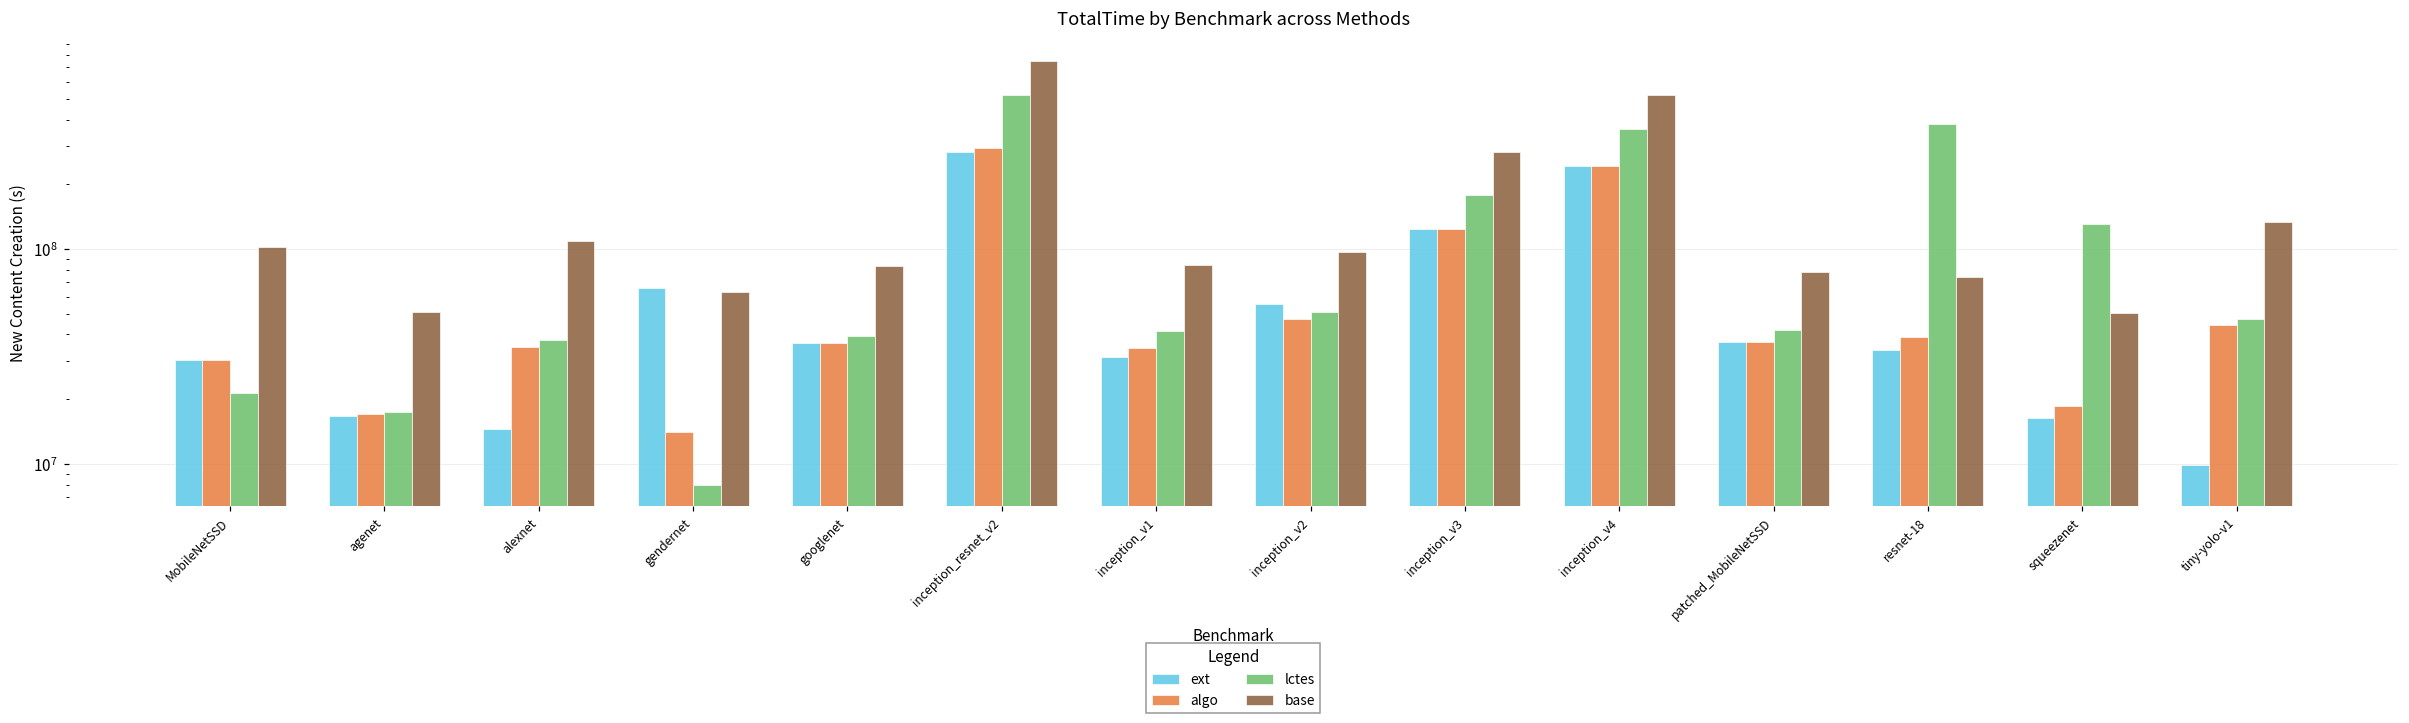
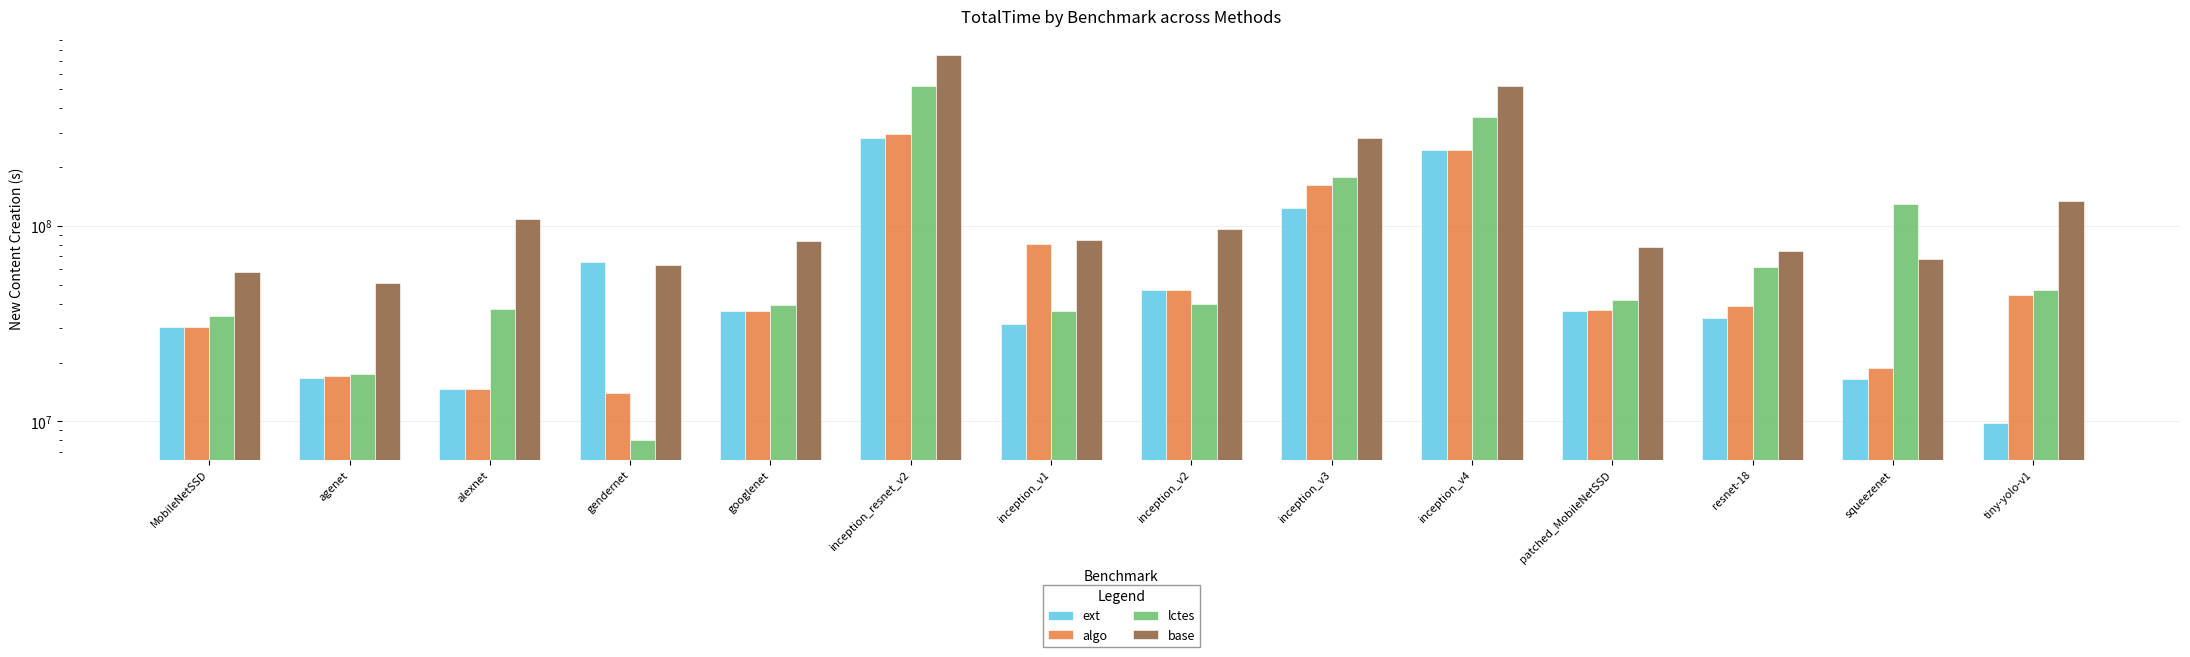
  {
    "ext": {
      "MobileNetSSD": 30000000,
      "agenet": 17000000,
      "alexnet": 15000000,
      "gendernet": 66000000,
      "googlenet": 37000000,
      "inception_resnet_v2": 280000000,
      "inception_v1": 31000000,
-     "inception_v2": 56000000,
+     "inception_v2": 47000000,
      "inception_v3": 120000000,
      "inception_v4": 240000000,
      "patched_MobileNetSSD": 37000000,
      "resnet-18": 34000000,
      "squeezenet": 16000000,
      "tiny-yolo-v1": 10000000
    },
    "algo": {
      "MobileNetSSD": 30000000,
      "agenet": 17000000,
-     "alexnet": 35000000,
+     "alexnet": 15000000,
      "gendernet": 14000000,
      "googlenet": 37000000,
      "inception_resnet_v2": 300000000,
-     "inception_v1": 34000000,
+     "inception_v1": 81000000,
      "inception_v2": 47000000,
-     "inception_v3": 120000000,
+     "inception_v3": 160000000,
      "inception_v4": 240000000,
      "patched_MobileNetSSD": 37000000,
      "resnet-18": 39000000,
      "squeezenet": 19000000,
      "tiny-yolo-v1": 44000000
    },
    "lctes": {
-     "MobileNetSSD": 21000000,
+     "MobileNetSSD": 35000000,
      "agenet": 17000000,
      "alexnet": 38000000,
      "gendernet": 8000000,
      "googlenet": 39000000,
      "inception_resnet_v2": 520000000,
-     "inception_v1": 42000000,
-     "inception_v2": 51000000,
+     "inception_v1": 37000000,
+     "inception_v2": 40000000,
      "inception_v3": 180000000,
      "inception_v4": 360000000,
      "patched_MobileNetSSD": 42000000,
-     "resnet-18": 380000000,
+     "resnet-18": 62000000,
      "squeezenet": 130000000,
      "tiny-yolo-v1": 47000000
    },
    "base": {
-     "MobileNetSSD": 100000000,
+     "MobileNetSSD": 58000000,
      "agenet": 51000000,
      "alexnet": 110000000,
      "gendernet": 63000000,
      "googlenet": 83000000,
      "inception_resnet_v2": 750000000,
      "inception_v1": 85000000,
      "inception_v2": 100000000,
      "inception_v3": 280000000,
      "inception_v4": 520000000,
      "patched_MobileNetSSD": 79000000,
      "resnet-18": 74000000,
-     "squeezenet": 50000000,
+     "squeezenet": 68000000,
      "tiny-yolo-v1": 130000000
    }
  }
